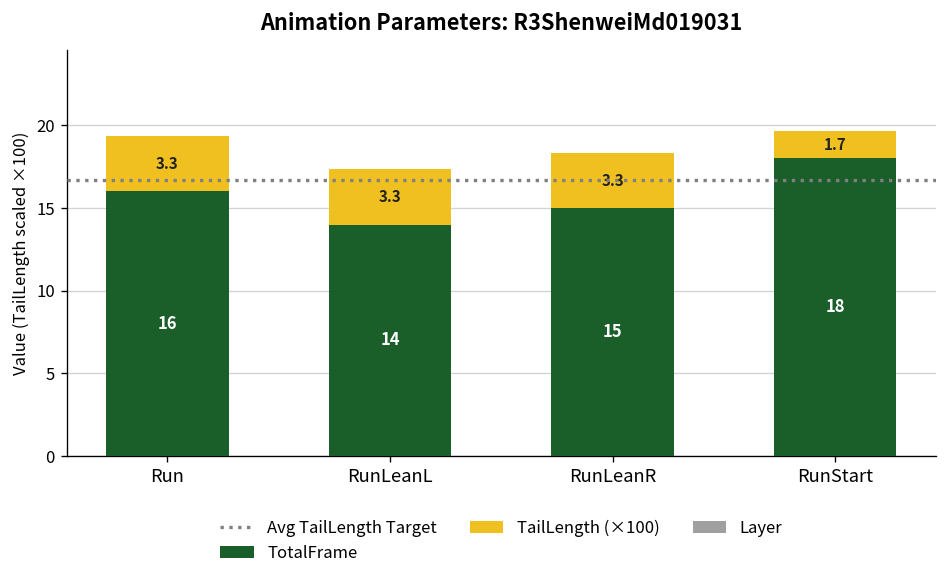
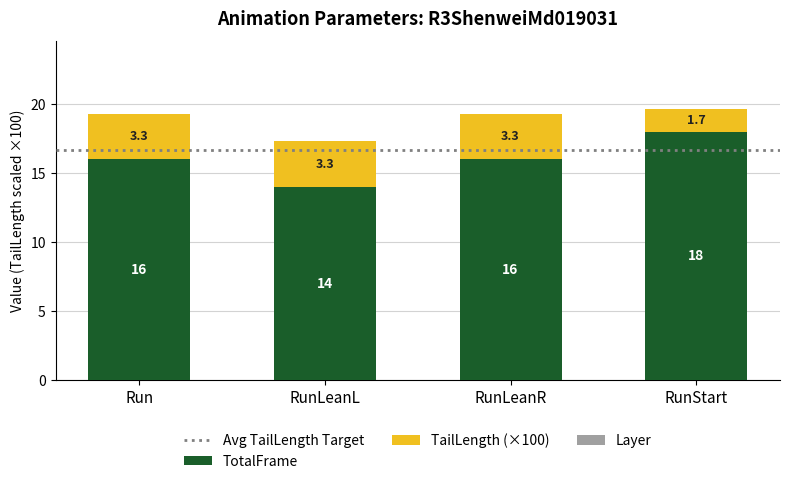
  {
    "TotalFrame": {
      "Run": 16,
      "RunLeanL": 14,
-     "RunLeanR": 15,
+     "RunLeanR": 16,
      "RunStart": 18
    },
    "Layer": {
      "Run": 3.3,
      "RunLeanL": 3.3,
      "RunLeanR": 3.3,
      "RunStart": 1.7
    }
  }
